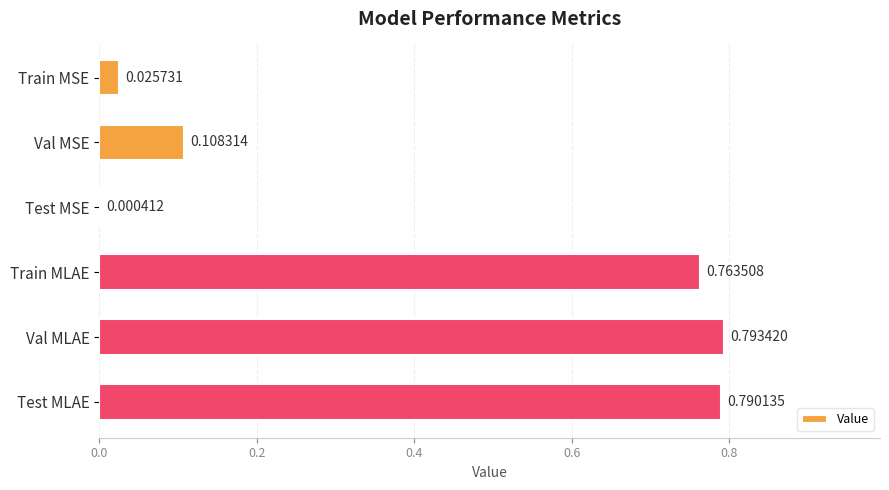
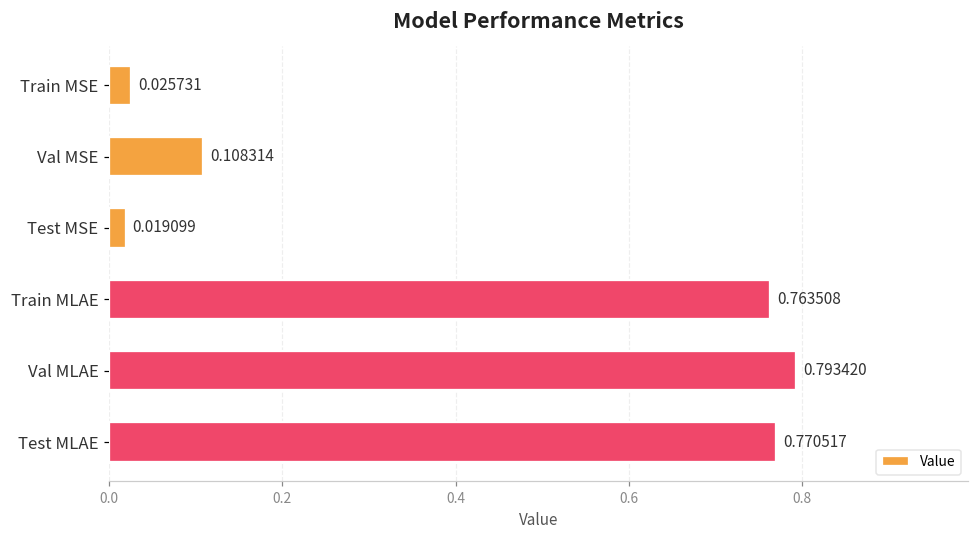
  {
    "Train MSE": 0.025731,
    "Val MSE": 0.108314,
-   "Test MSE": 0.000412,
+   "Test MSE": 0.019099,
    "Train MLAE": 0.763508,
    "Val MLAE": 0.793420,
-   "Test MLAE": 0.790135
+   "Test MLAE": 0.770517
  }
